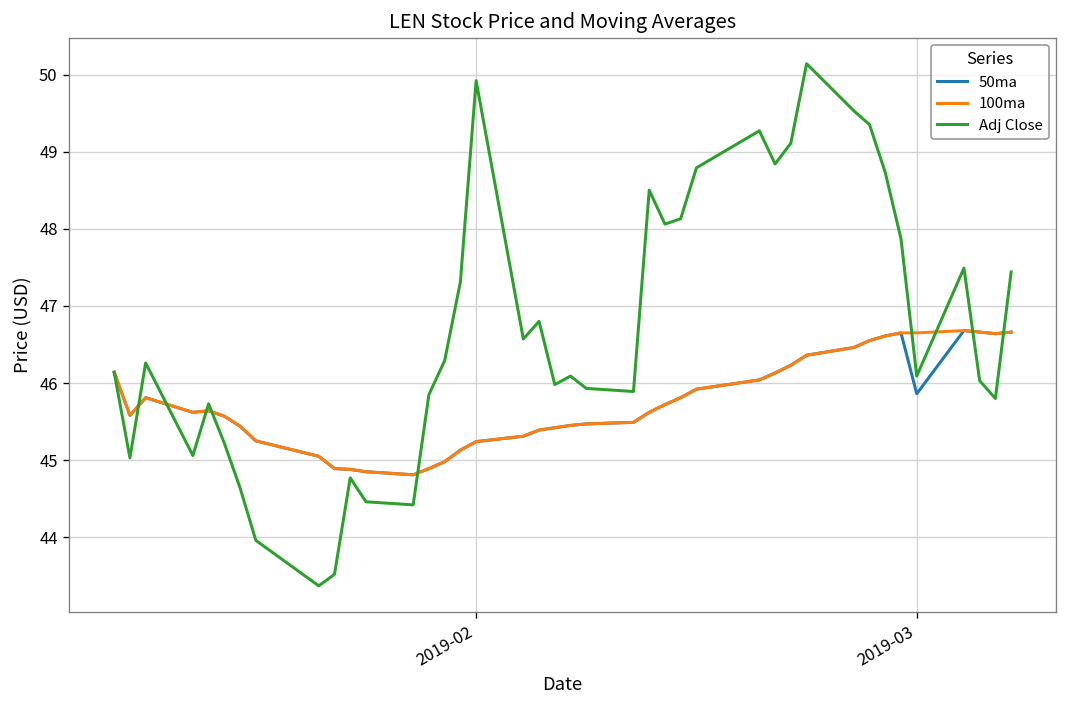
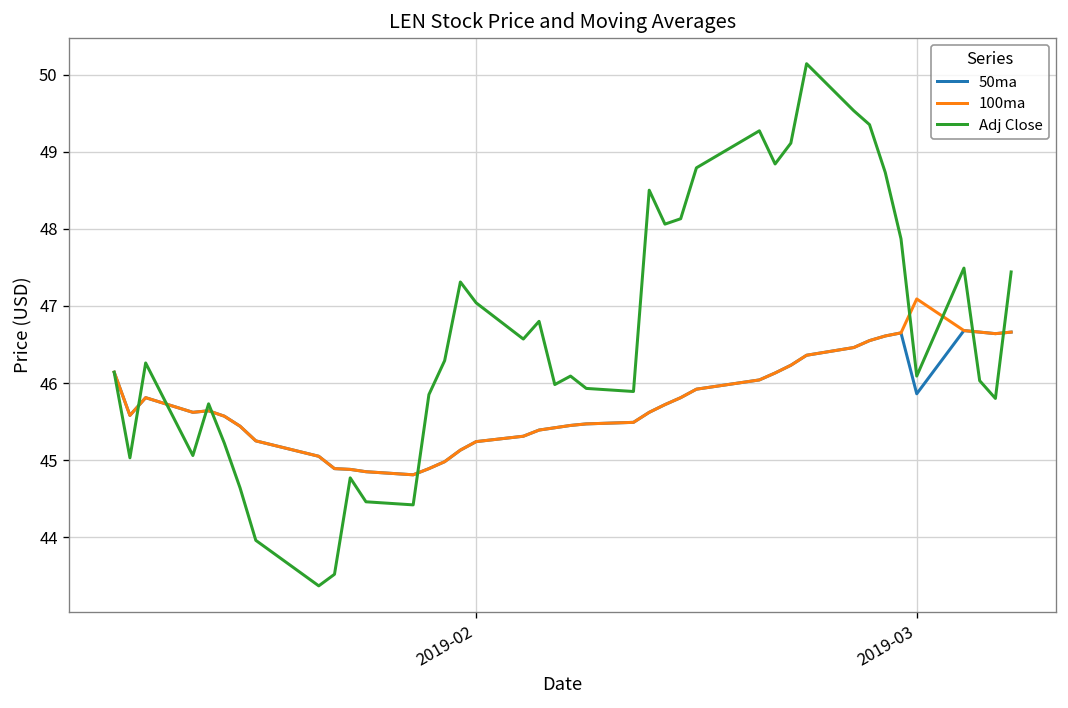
  {
    "50ma": {
      "2019-03": 45.9
    },
    "100ma": {
-     "2019-03": 46.7
+     "2019-03": 47.1
    },
    "Adj Close": {
-     "2019-02": 49.9,
+     "2019-02": 47.0,
      "2019-03": 46.1
    }
  }
